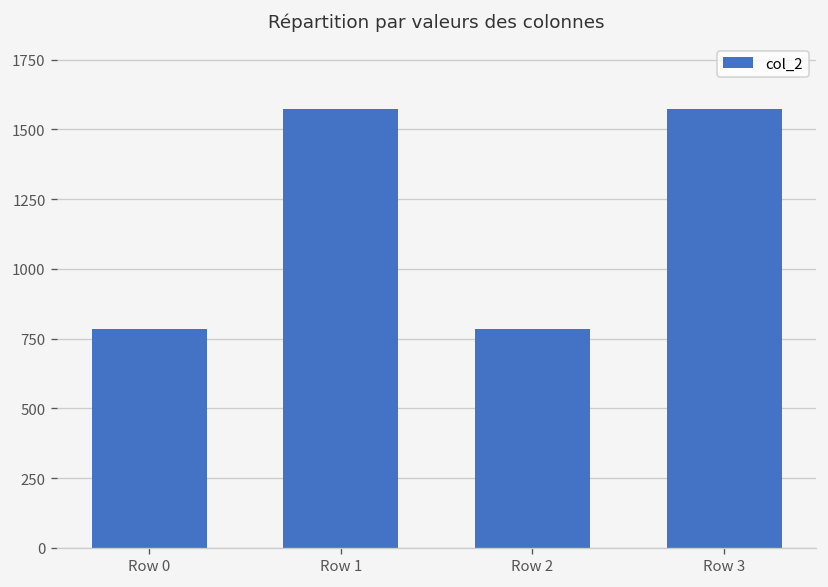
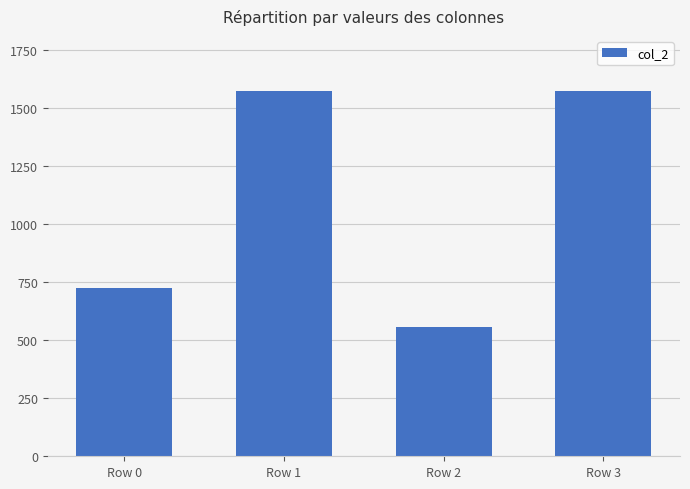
  {
-   "Row 0": 780,
+   "Row 0": 720,
    "Row 1": 1570,
-   "Row 2": 780,
+   "Row 2": 560,
    "Row 3": 1570
  }
